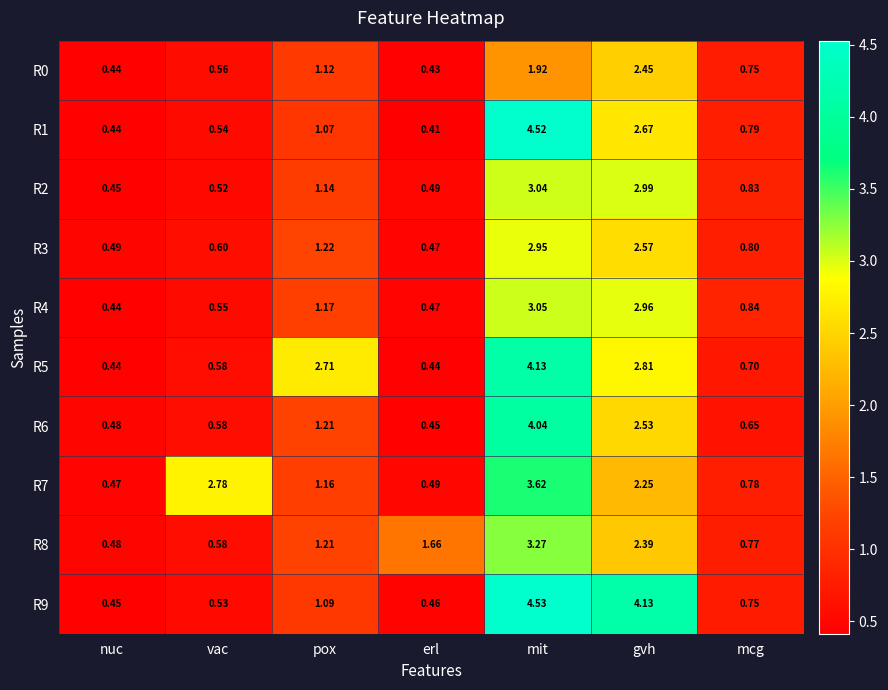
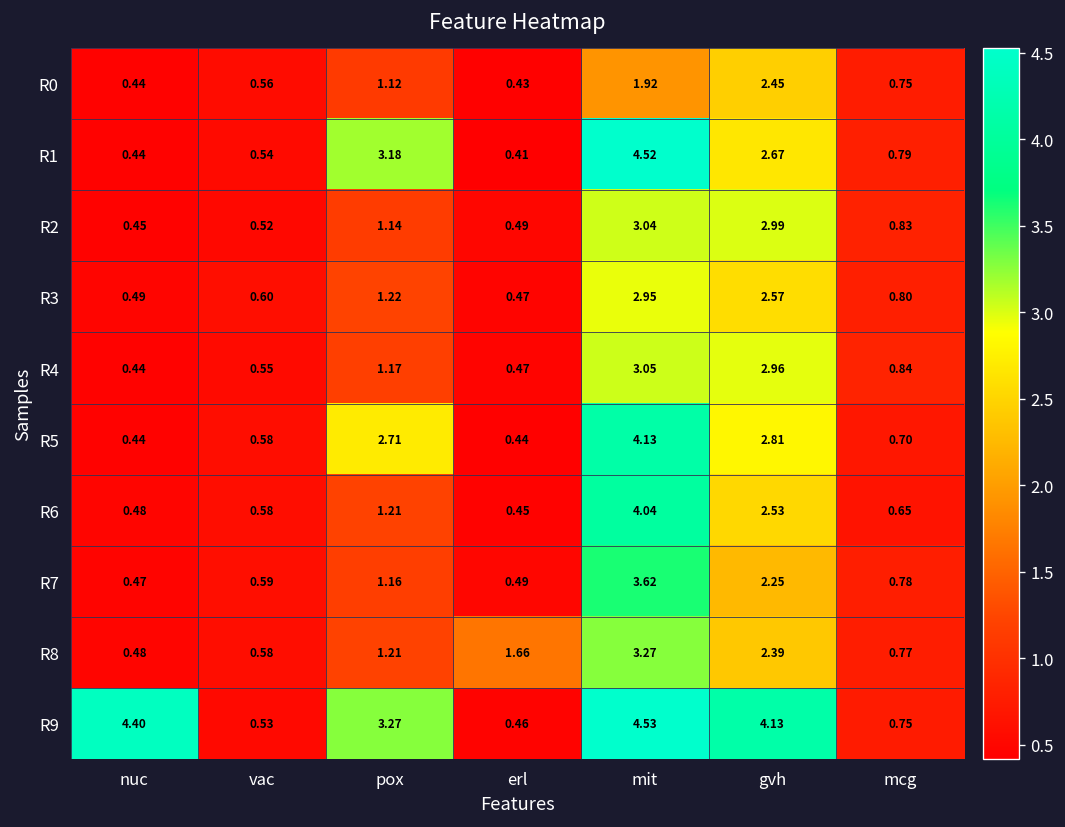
  {
    "R0": {
      "nuc": 0.44,
      "vac": 0.56,
      "pox": 1.12,
      "erl": 0.43,
      "mit": 1.92,
      "gvh": 2.45,
      "mcg": 0.75
    },
    "R1": {
      "nuc": 0.44,
      "vac": 0.54,
-     "pox": 1.07,
+     "pox": 3.18,
      "erl": 0.41,
      "mit": 4.52,
      "gvh": 2.67,
      "mcg": 0.79
    },
    "R2": {
      "nuc": 0.45,
      "vac": 0.52,
      "pox": 1.14,
      "erl": 0.49,
      "mit": 3.04,
      "gvh": 2.99,
      "mcg": 0.83
    },
    "R3": {
      "nuc": 0.49,
      "vac": 0.60,
      "pox": 1.22,
      "erl": 0.47,
      "mit": 2.95,
      "gvh": 2.57,
      "mcg": 0.80
    },
    "R4": {
      "nuc": 0.44,
      "vac": 0.55,
      "pox": 1.17,
      "erl": 0.47,
      "mit": 3.05,
      "gvh": 2.96,
      "mcg": 0.84
    },
    "R5": {
      "nuc": 0.44,
      "vac": 0.58,
      "pox": 2.71,
      "erl": 0.44,
      "mit": 4.13,
      "gvh": 2.81,
      "mcg": 0.70
    },
    "R6": {
      "nuc": 0.48,
      "vac": 0.58,
      "pox": 1.21,
      "erl": 0.45,
      "mit": 4.04,
      "gvh": 2.53,
      "mcg": 0.65
    },
    "R7": {
      "nuc": 0.47,
-     "vac": 2.78,
+     "vac": 0.59,
      "pox": 1.16,
      "erl": 0.49,
      "mit": 3.62,
      "gvh": 2.25,
      "mcg": 0.78
    },
    "R8": {
      "nuc": 0.48,
      "vac": 0.58,
      "pox": 1.21,
      "erl": 1.66,
      "mit": 3.27,
      "gvh": 2.39,
      "mcg": 0.77
    },
    "R9": {
-     "nuc": 0.45,
+     "nuc": 4.40,
      "vac": 0.53,
-     "pox": 1.09,
+     "pox": 3.27,
      "erl": 0.46,
      "mit": 4.53,
      "gvh": 4.13,
      "mcg": 0.75
    }
  }
